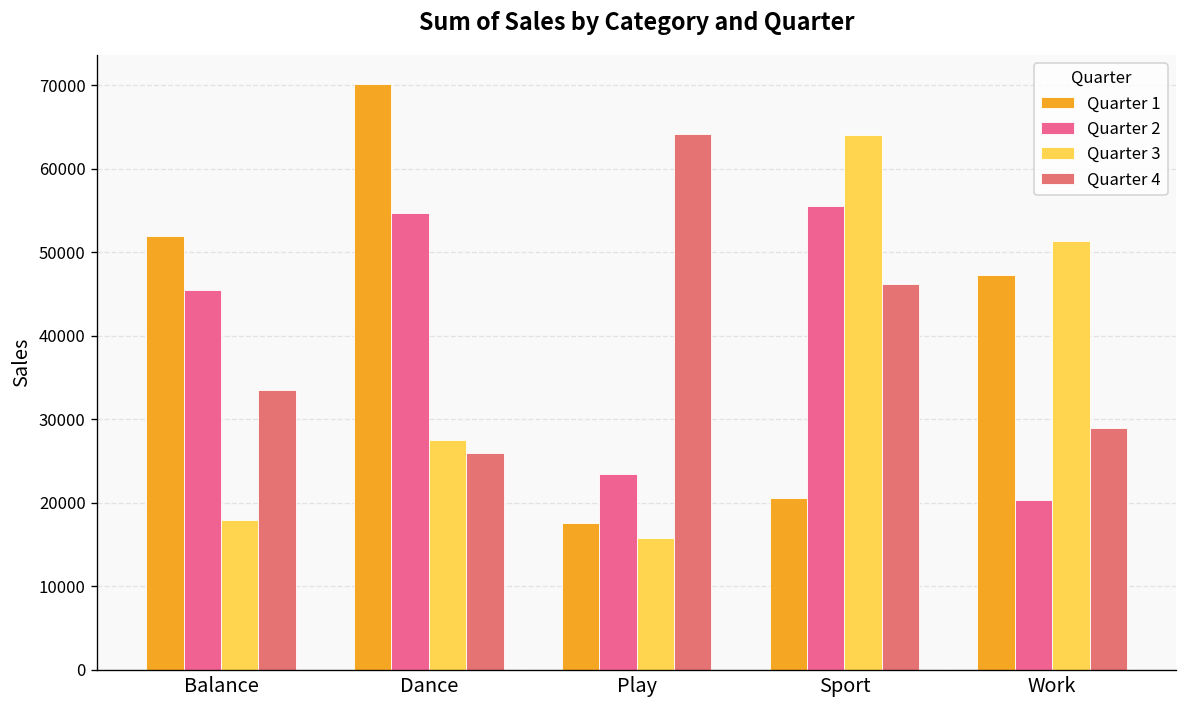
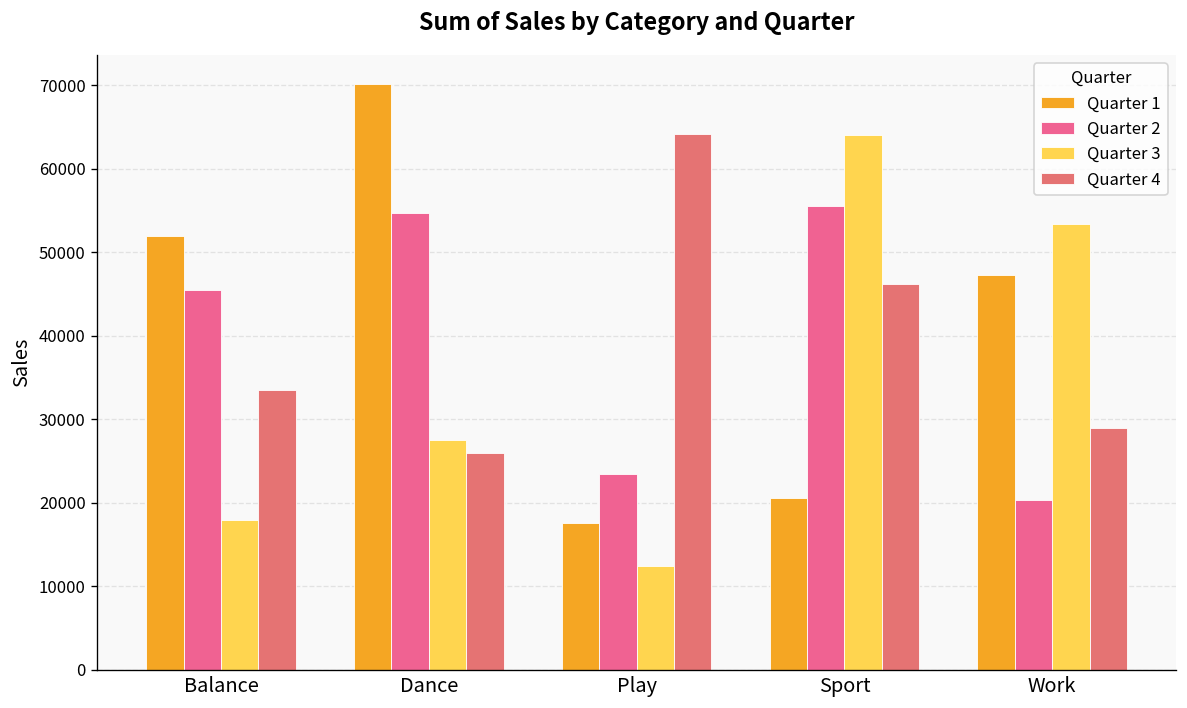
  {
    "Quarter 1": {
      "Balance": 52000,
      "Dance": 70000,
      "Play": 18000,
      "Sport": 21000,
      "Work": 47000
    },
    "Quarter 3": {
      "Balance": 18000,
      "Dance": 28000,
-     "Play": 16000,
+     "Play": 12000,
      "Sport": 64000,
-     "Work": 51000
+     "Work": 53000
    }
  }
